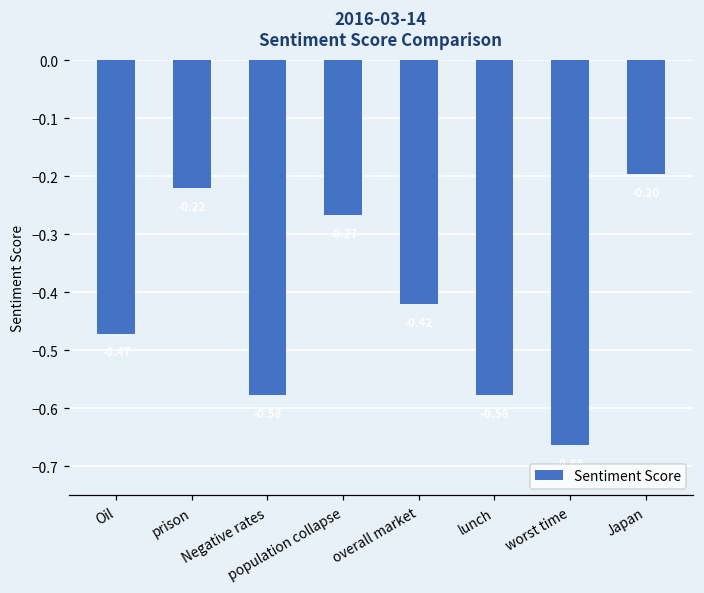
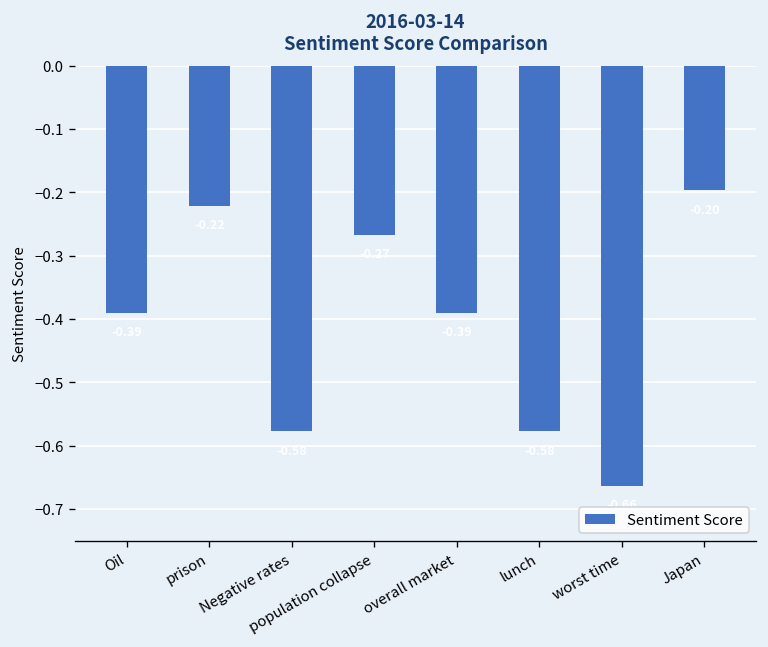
  {
-   "Oil": -0.47,
+   "Oil": -0.39,
    "prison": -0.22,
    "Negative rates": -0.58,
    "population collapse": -0.27,
-   "overall market": -0.42,
+   "overall market": -0.39,
    "lunch": -0.58,
    "worst time": -0.66,
    "Japan": -0.20
  }
